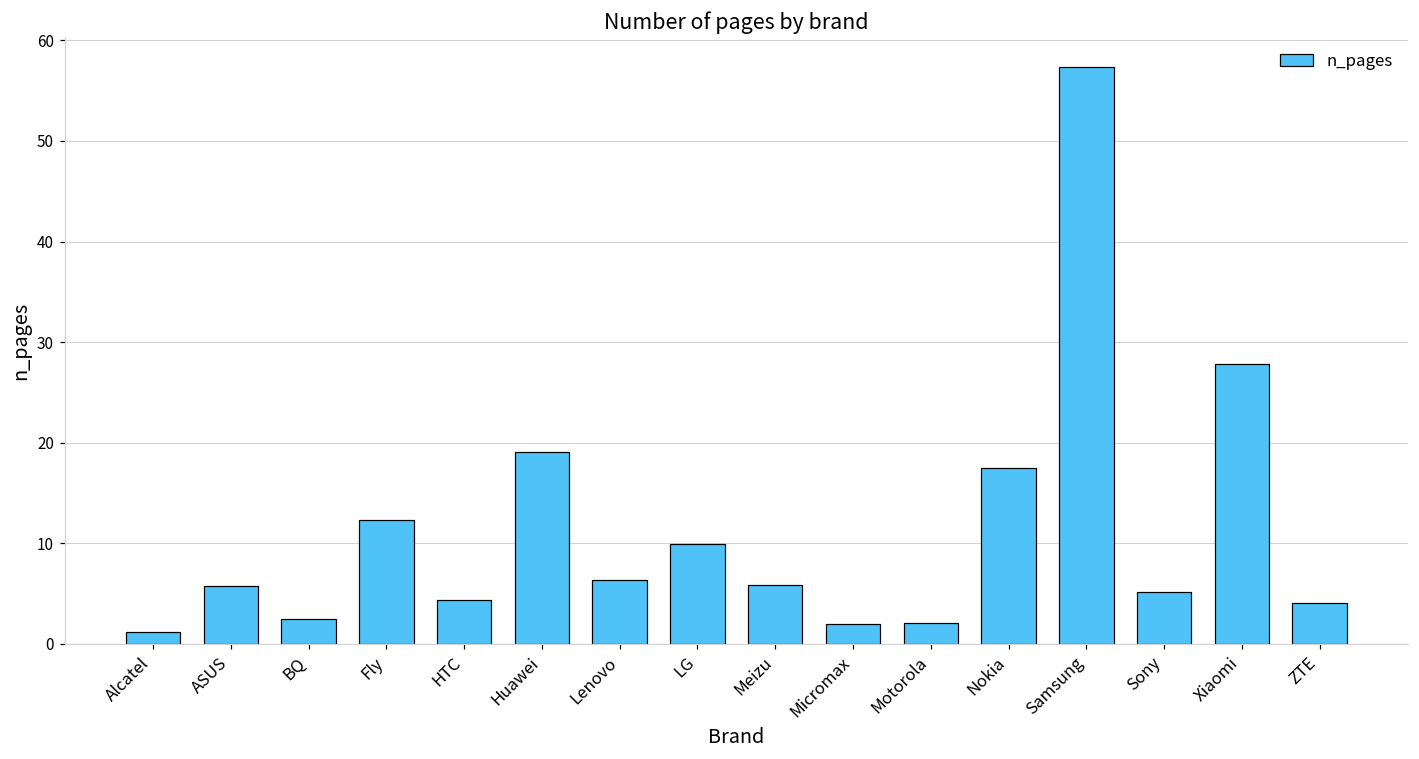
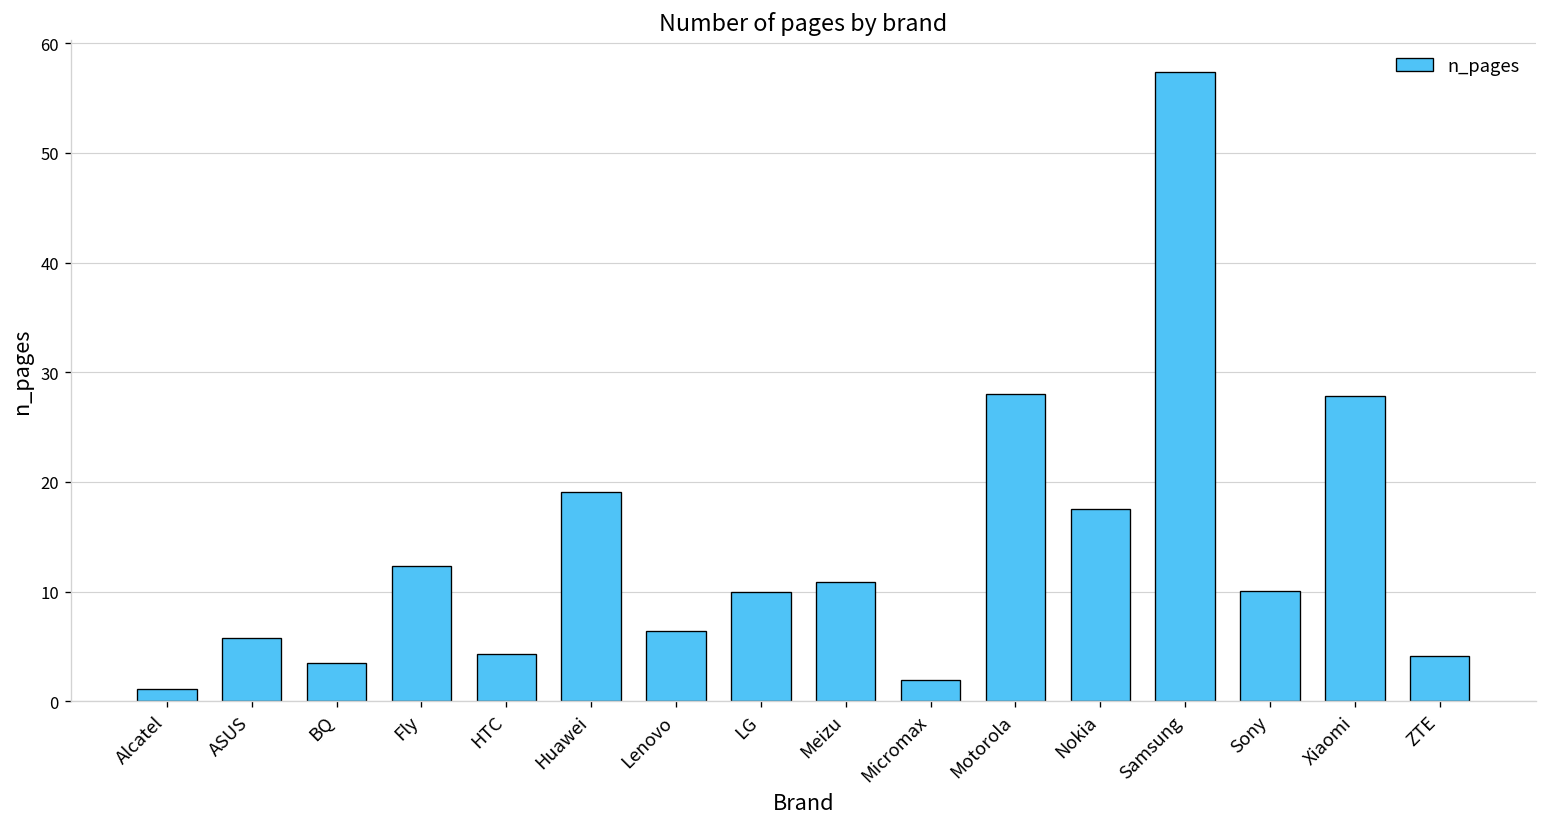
  {
    "Alcatel": 1,
    "ASUS": 6,
-   "BQ": 3,
+   "BQ": 4,
    "Fly": 12,
    "HTC": 4,
    "Huawei": 19,
    "Lenovo": 6,
    "LG": 10,
-   "Meizu": 6,
+   "Meizu": 11,
    "Micromax": 2,
-   "Motorola": 2,
+   "Motorola": 28,
    "Nokia": 18,
    "Samsung": 57,
-   "Sony": 5,
+   "Sony": 10,
    "Xiaomi": 28,
    "ZTE": 4
  }
